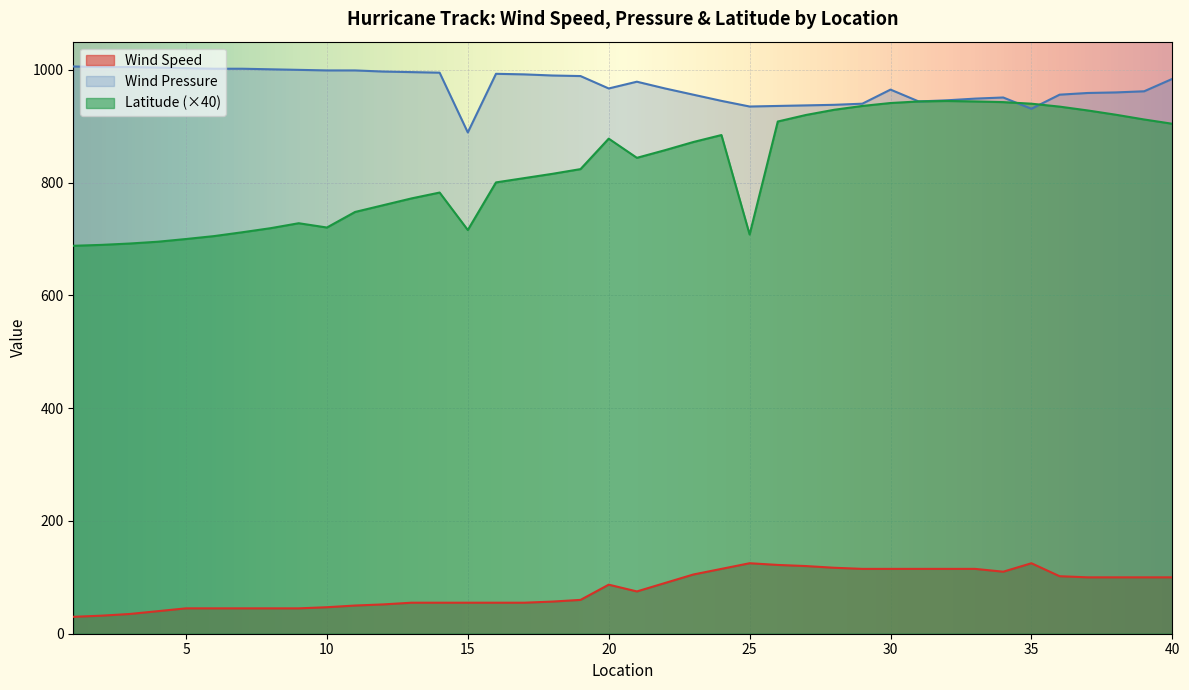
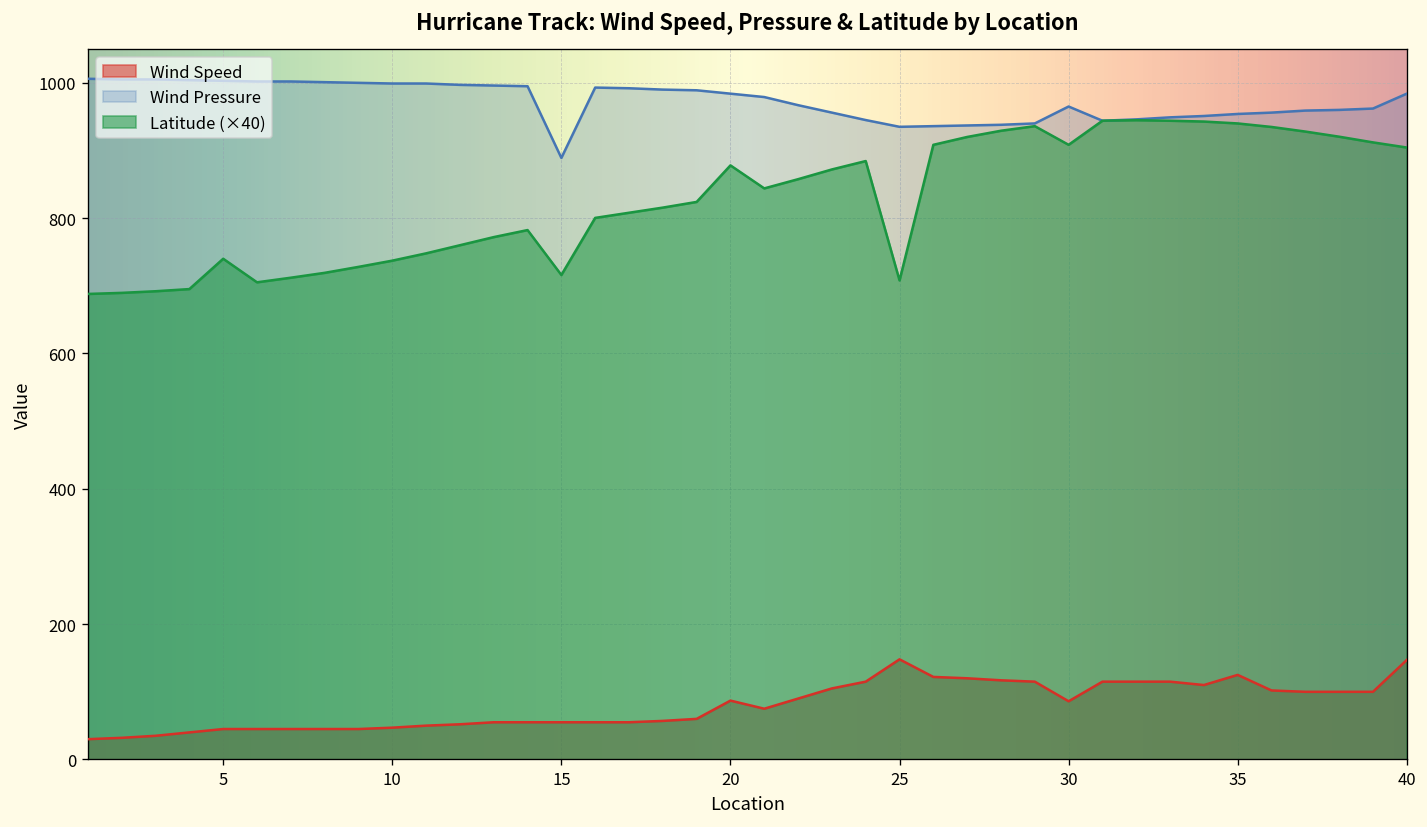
  {
    "Wind Speed": {
      "5": 50,
      "10": 50,
      "15": 60,
      "20": 90,
-     "25": 130,
-     "30": 120,
+     "25": 150,
+     "30": 90,
      "35": 130,
-     "40": 100
+     "40": 150
    },
    "Wind Pressure": {
      "10": 1000,
      "15": 890,
-     "20": 970,
+     "20": 980,
      "25": 940,
      "30": 970,
-     "35": 930,
+     "35": 950,
      "40": 980
    },
    "Latitude (×40)": {
-     "5": 700,
-     "10": 720,
+     "5": 740,
+     "10": 740,
      "15": 720,
      "20": 880,
      "25": 710,
-     "30": 940,
+     "30": 910,
      "35": 940,
      "40": 900
    }
  }
